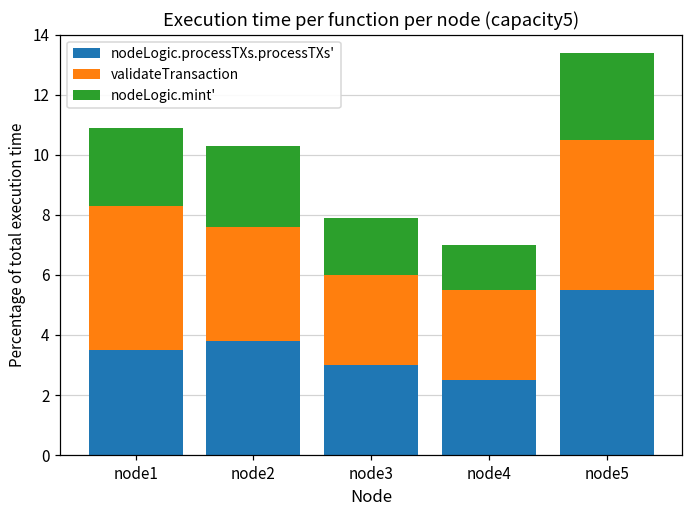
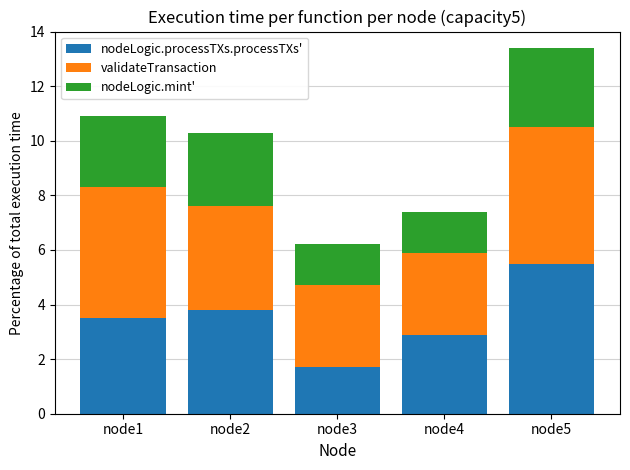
  {
    "nodeLogic.processTXs.processTXs'": {
      "node1": 3.5,
      "node2": 3.8,
-     "node3": 3.0,
-     "node4": 2.5,
+     "node3": 1.7,
+     "node4": 2.9,
      "node5": 5.5
    },
    "validateTransaction": {
      "node1": 4.8,
      "node2": 3.8,
      "node3": 3.0,
      "node4": 3.0,
      "node5": 5.0
    },
    "nodeLogic.mint'": {
      "node1": 2.6,
      "node2": 2.7,
-     "node3": 1.9,
+     "node3": 1.5,
      "node4": 1.5,
      "node5": 2.9
    }
  }
